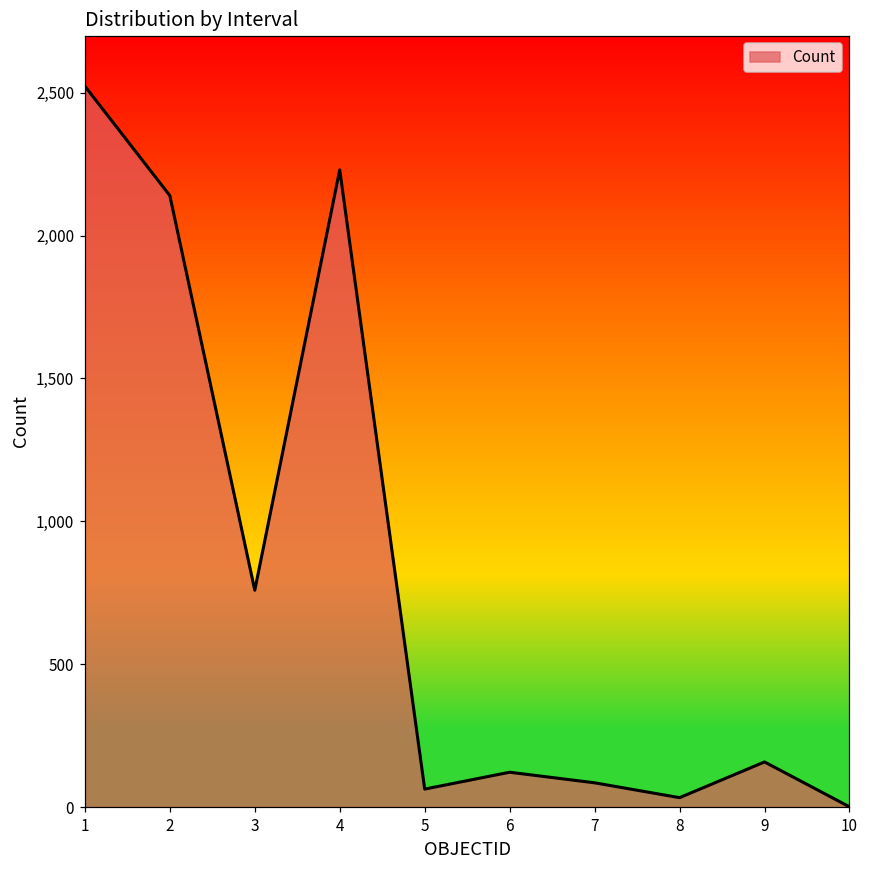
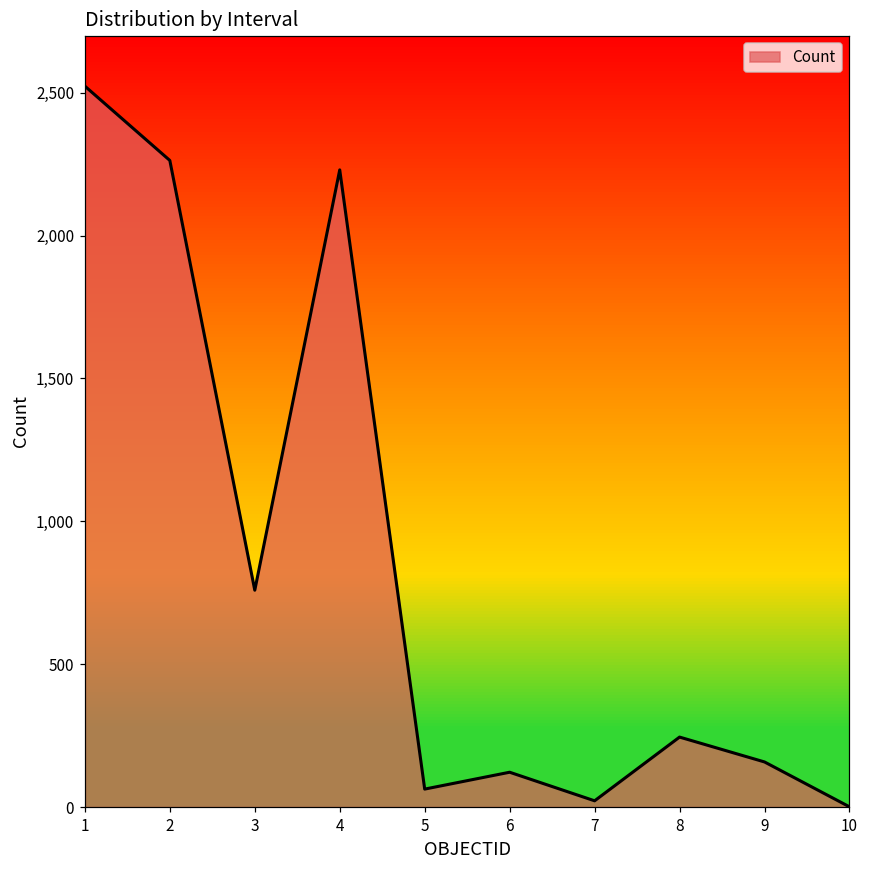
  {
    "1": "2,520",
-   "2": "2,140",
+   "2": "2,260",
    "3": "760",
    "4": "2,230",
    "5": "60",
    "6": "120",
-   "7": "90",
-   "8": "30",
+   "7": "20",
+   "8": "250",
    "9": "160",
    "10": "0"
  }
